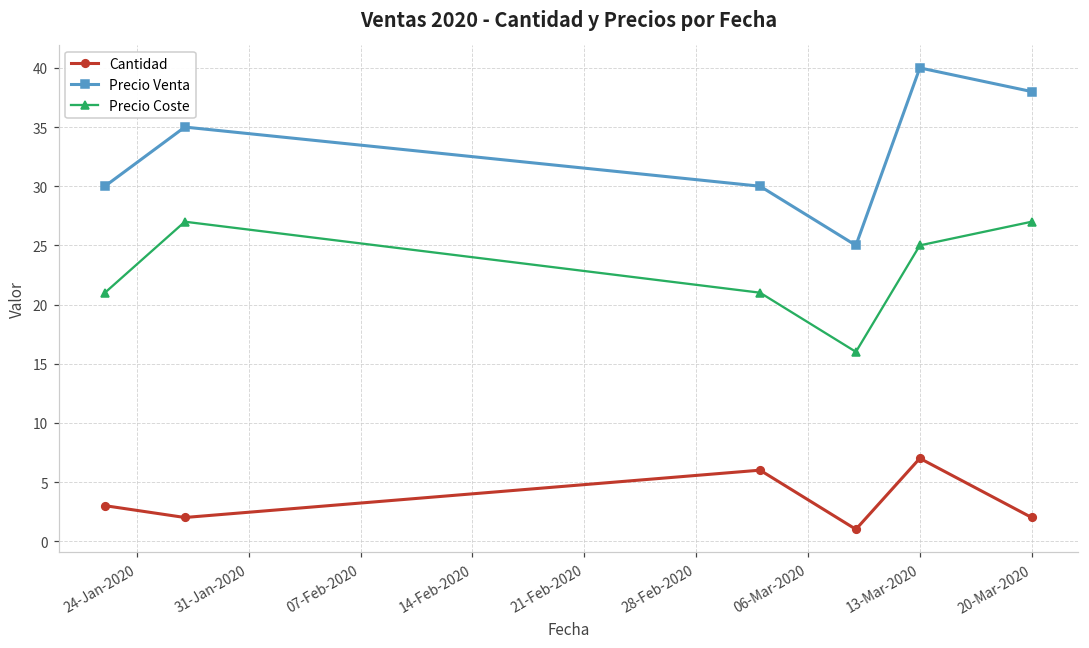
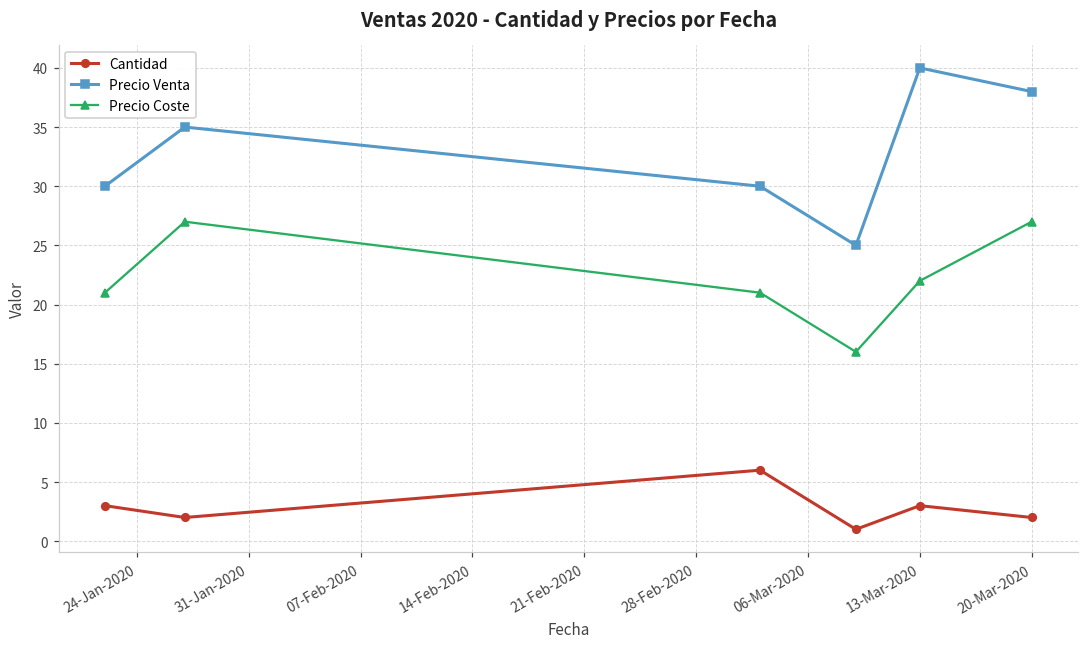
  {
    "Cantidad": {
-     "13-Mar-2020": 7,
+     "13-Mar-2020": 3,
      "20-Mar-2020": 2
    },
    "Precio Venta": {
      "13-Mar-2020": 40,
      "20-Mar-2020": 38
    },
    "Precio Coste": {
-     "13-Mar-2020": 25,
+     "13-Mar-2020": 22,
      "20-Mar-2020": 27
    }
  }
